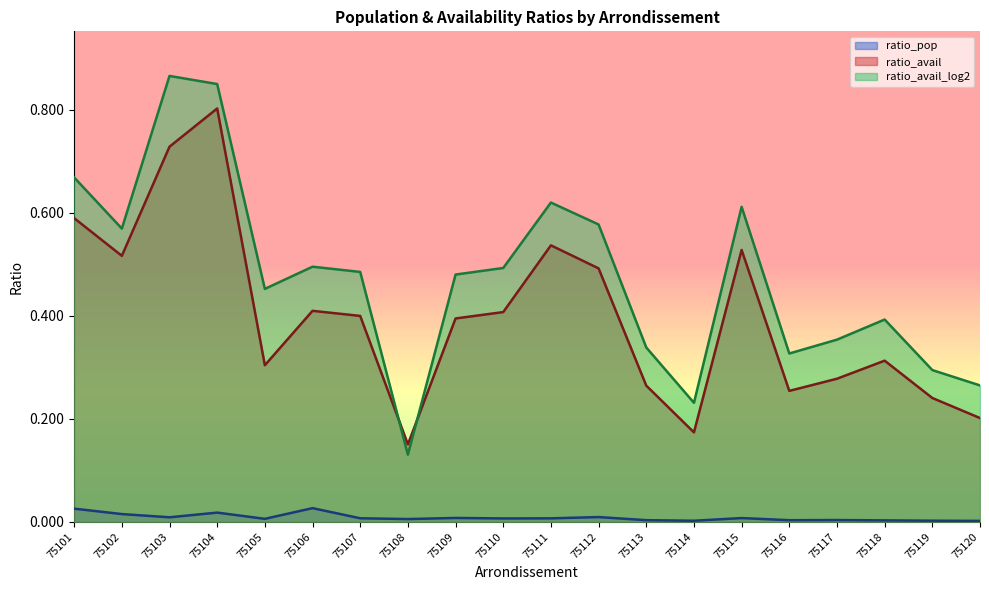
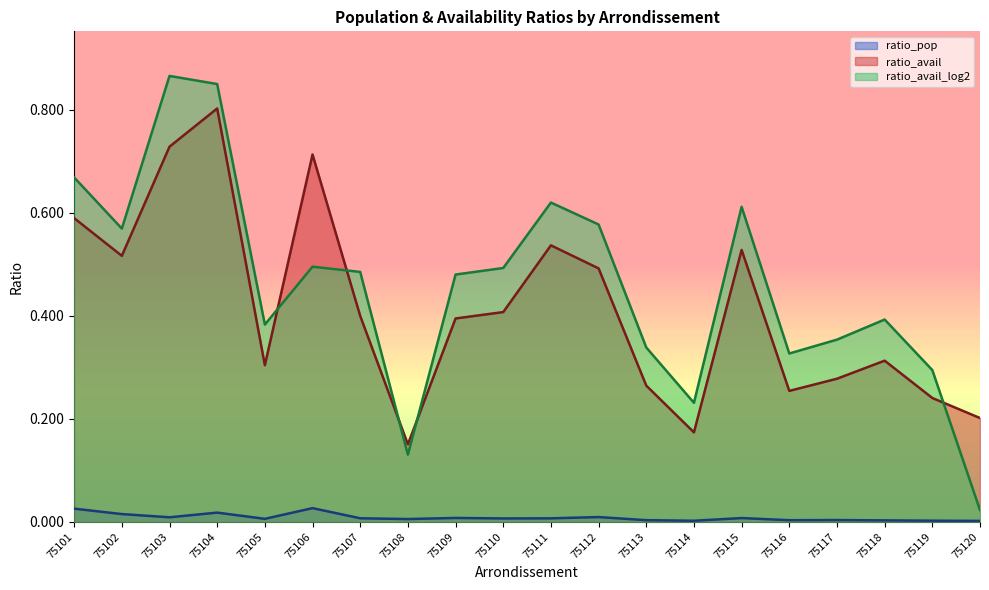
  {
    "ratio_pop": {
      "75101": 0.03,
      "75102": 0.02,
      "75103": 0.01,
      "75104": 0.02,
      "75105": 0.01,
      "75106": 0.03,
      "75107": 0.01,
      "75108": 0.01,
      "75109": 0.01,
      "75110": 0.01,
      "75111": 0.01,
      "75112": 0.01,
      "75113": 0.00,
      "75114": 0.00,
      "75115": 0.01,
      "75116": 0.00,
      "75117": 0.00,
      "75118": 0.00,
      "75119": 0.00,
      "75120": 0.00
    },
    "ratio_avail": {
      "75101": 0.59,
      "75102": 0.52,
      "75103": 0.73,
      "75104": 0.80,
      "75105": 0.30,
-     "75106": 0.41,
+     "75106": 0.71,
      "75107": 0.40,
      "75108": 0.15,
      "75109": 0.40,
      "75110": 0.41,
      "75111": 0.54,
      "75112": 0.49,
      "75113": 0.26,
      "75114": 0.17,
      "75115": 0.53,
      "75116": 0.25,
      "75117": 0.28,
      "75118": 0.31,
      "75119": 0.24,
      "75120": 0.20
    },
    "ratio_avail_log2": {
      "75101": 0.67,
      "75102": 0.57,
      "75103": 0.87,
      "75104": 0.85,
-     "75105": 0.45,
+     "75105": 0.38,
      "75106": 0.50,
      "75107": 0.49,
      "75108": 0.13,
      "75109": 0.48,
      "75110": 0.49,
      "75111": 0.62,
      "75112": 0.58,
      "75113": 0.34,
      "75114": 0.23,
      "75115": 0.61,
      "75116": 0.33,
      "75117": 0.35,
      "75118": 0.39,
      "75119": 0.29,
-     "75120": 0.27
+     "75120": 0.02
    }
  }
